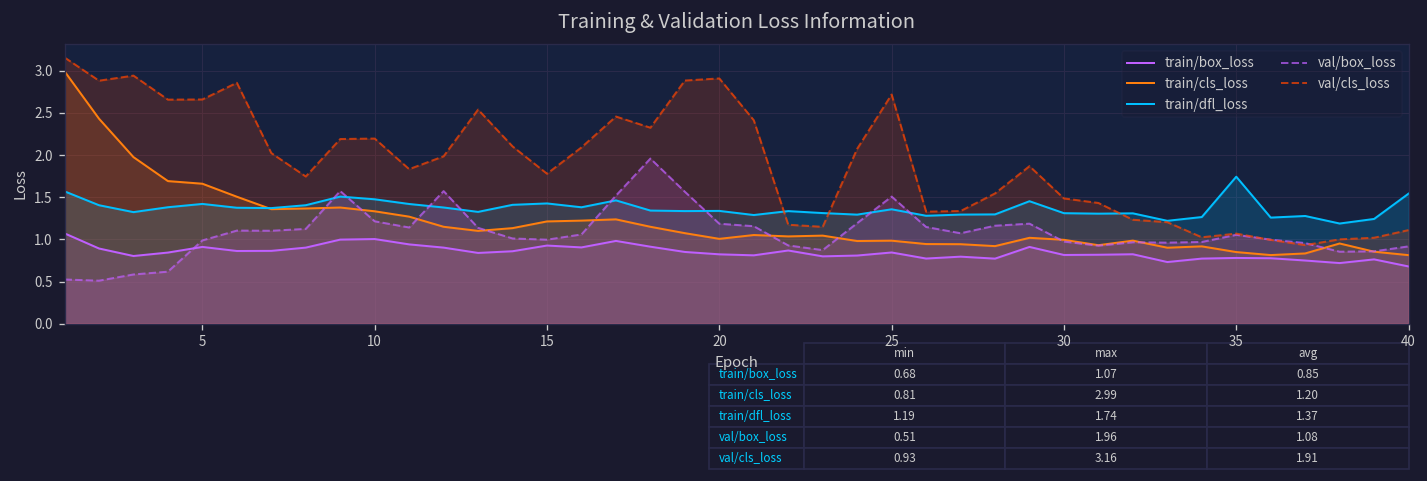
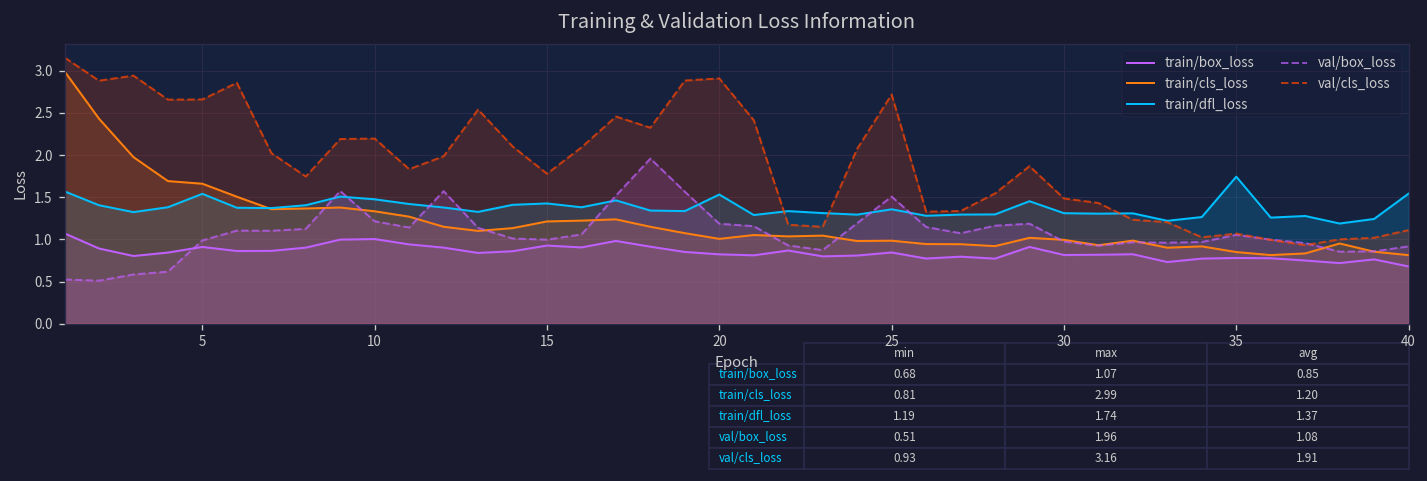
  {
    "train/dfl_loss": {
-     "5": 1.4,
+     "5": 1.5,
      "10": 1.5,
      "15": 1.4,
-     "20": 1.3,
+     "20": 1.5,
      "25": 1.4,
      "30": 1.3,
      "35": 1.7,
      "40": 1.5
    }
  }
